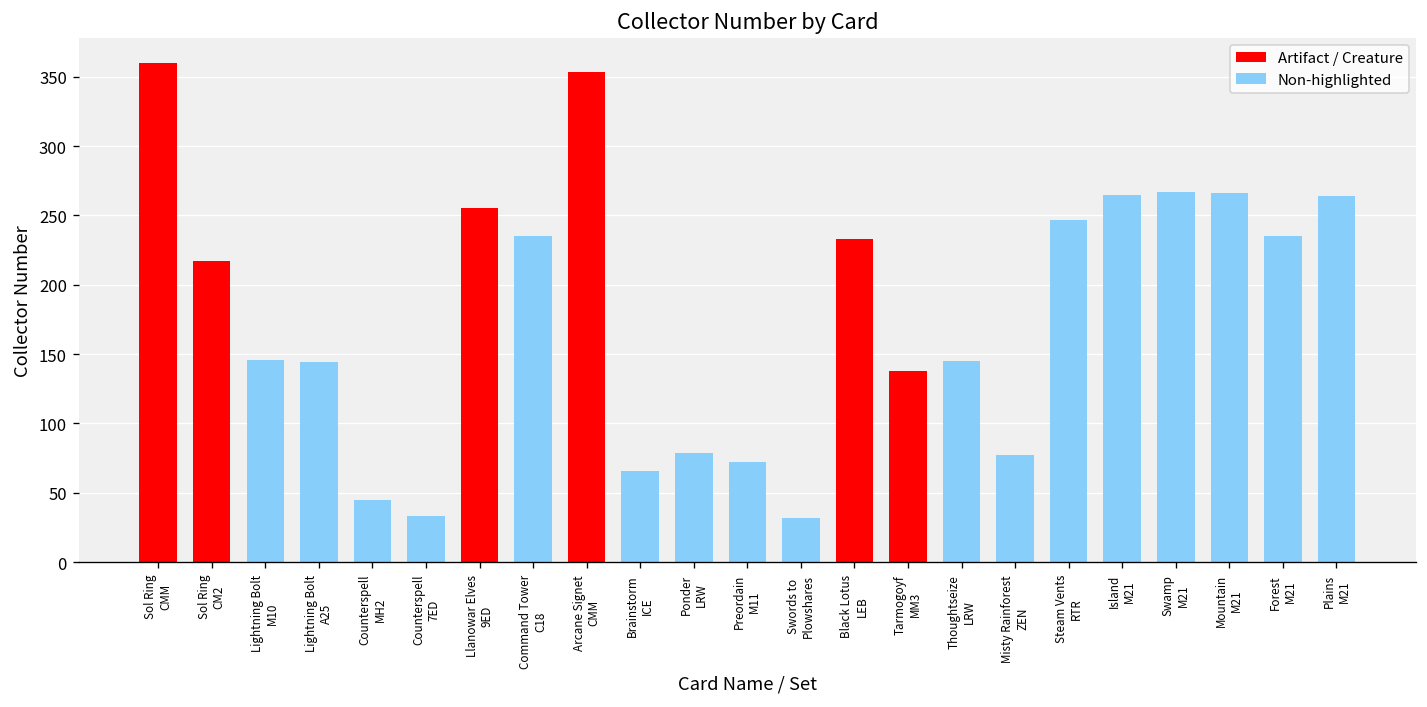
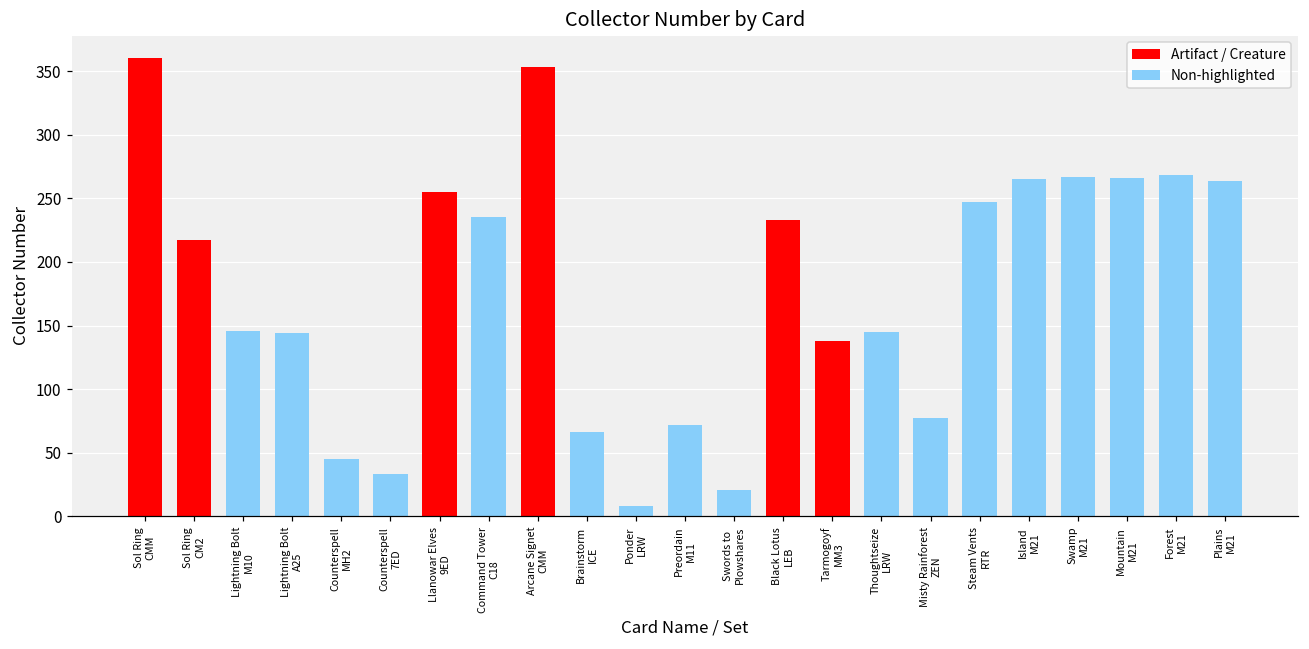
  {
    "Sol Ring CMM": 360,
    "Sol Ring CM2": 217,
    "Lightning Bolt M10": 146,
    "Lightning Bolt A25": 144,
    "Counterspell MH2": 45,
    "Counterspell 7ED": 33,
    "Llanowar Elves 9ED": 255,
    "Command Tower C18": 235,
    "Arcane Signet CMM": 353,
    "Brainstorm ICE": 66,
-   "Ponder LRW": 79,
+   "Ponder LRW": 8,
    "Preordain M11": 72,
-   "Swords to Plowshares": 32,
+   "Swords to Plowshares": 21,
    "Black Lotus LEB": 233,
    "Tarmogoyf MM3": 138,
    "Thoughtseize LRW": 145,
    "Misty Rainforest ZEN": 77,
    "Steam Vents RTR": 247,
    "Island M21": 265,
    "Swamp M21": 267,
    "Mountain M21": 266,
-   "Forest M21": 235,
+   "Forest M21": 268,
    "Plains M21": 264
  }
